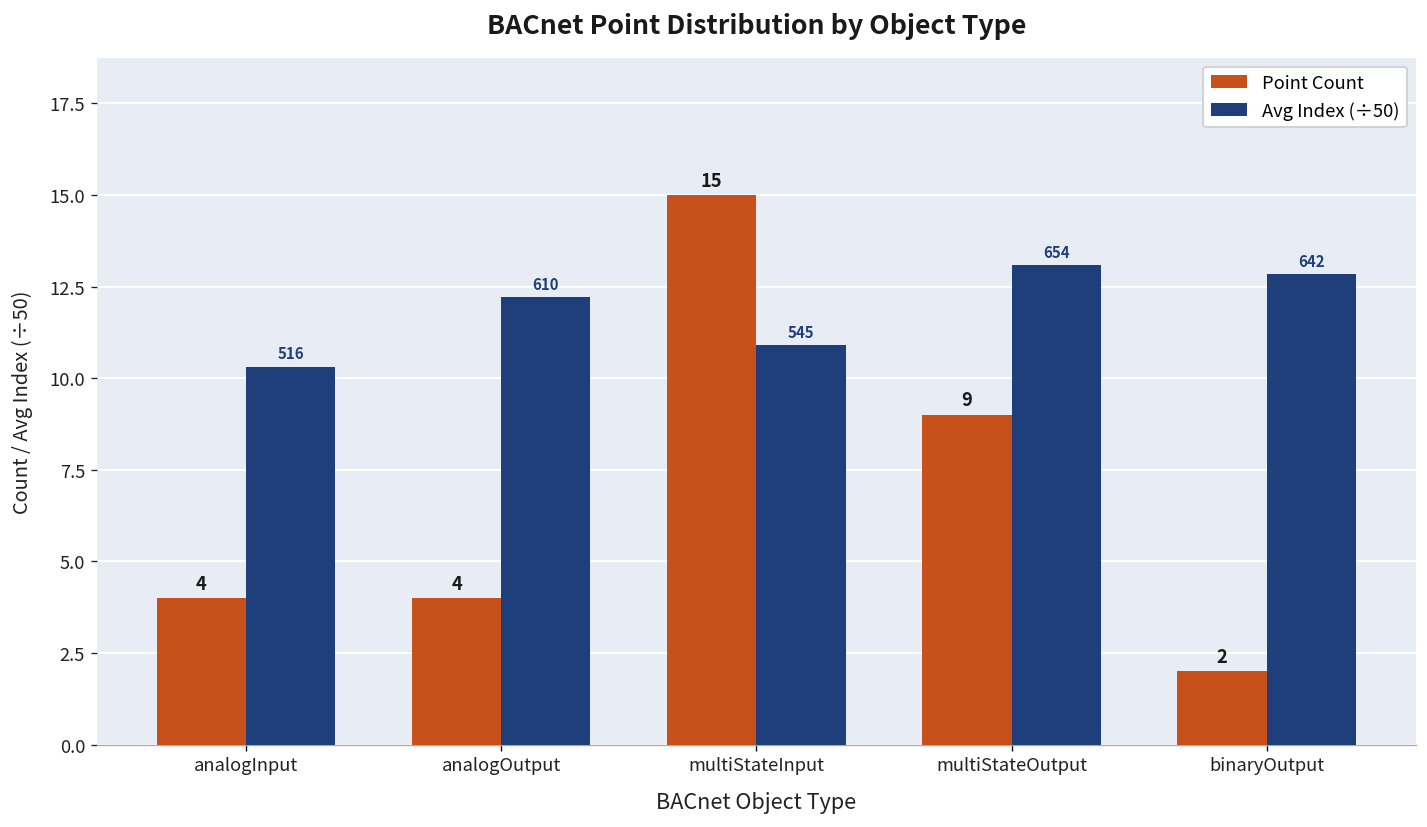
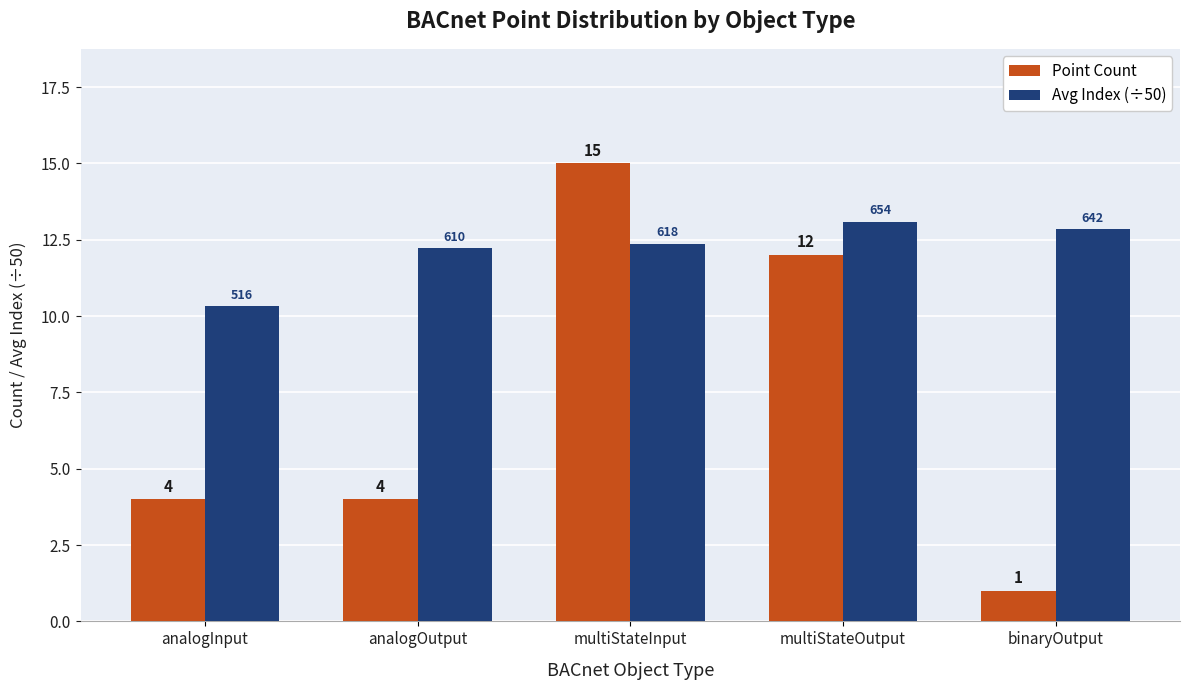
  {
    "Point Count": {
      "analogInput": 4,
      "analogOutput": 4,
      "multiStateInput": 15,
-     "multiStateOutput": 9,
-     "binaryOutput": 2
+     "multiStateOutput": 12,
+     "binaryOutput": 1
    },
    "Avg Index (÷50)": {
-     "multiStateInput": 545
+     "multiStateInput": 618
    }
  }
